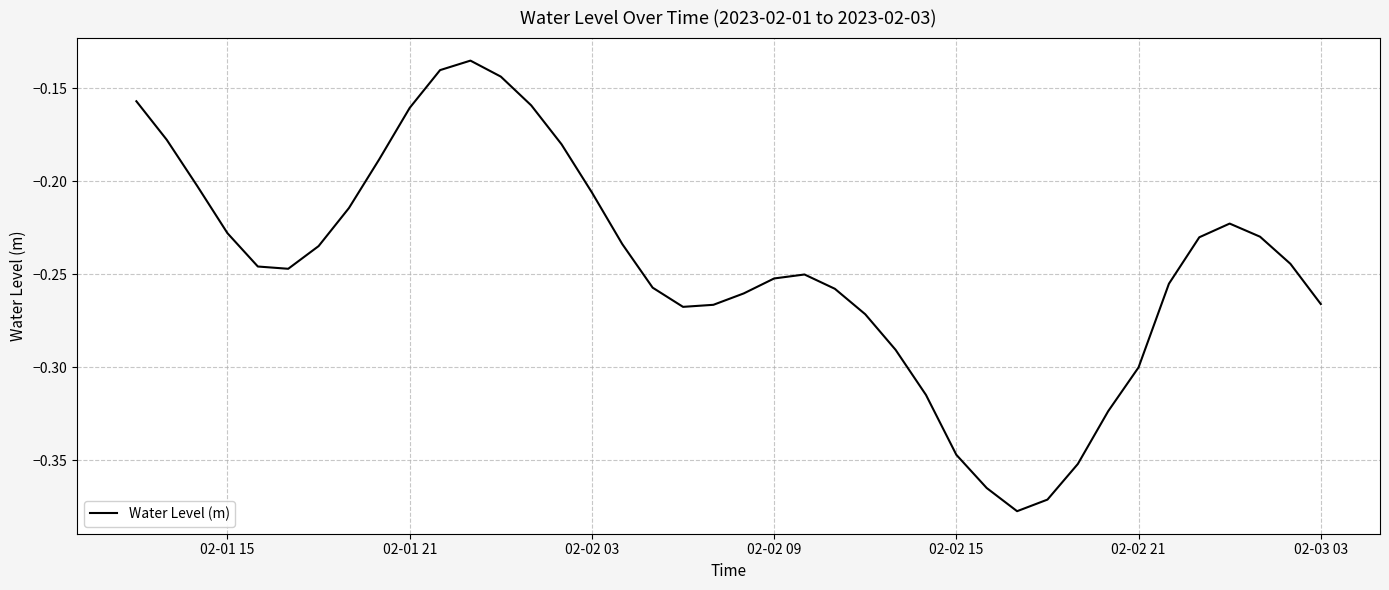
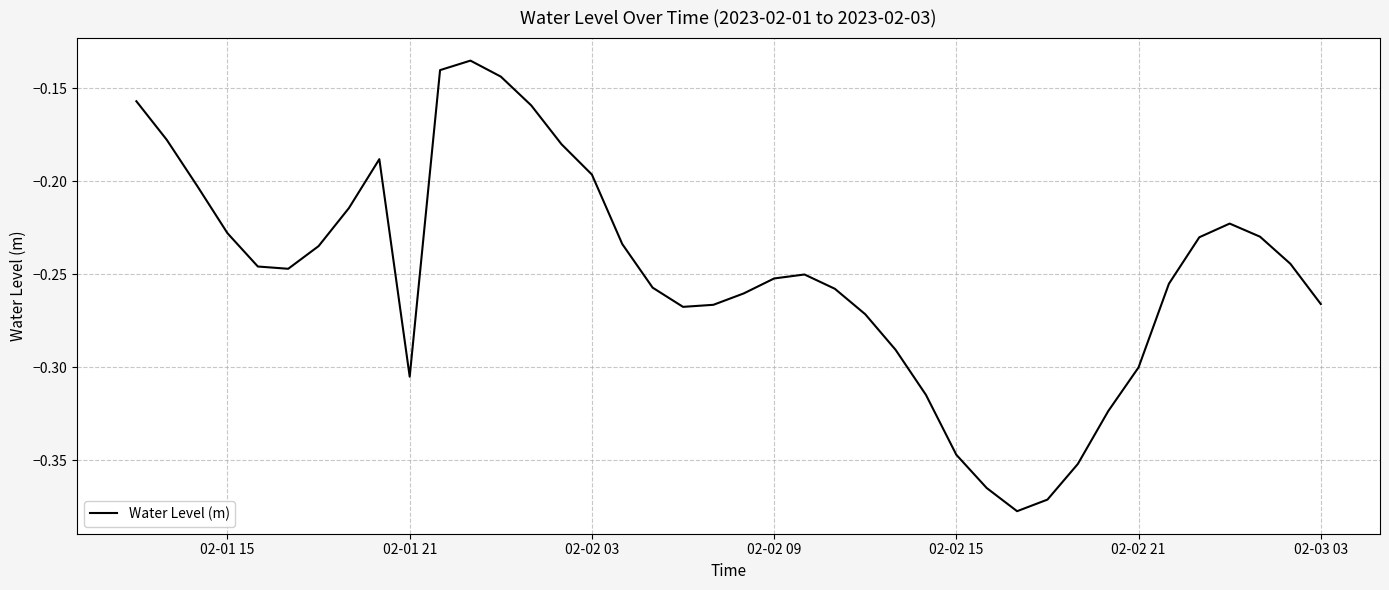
  {
    "02-01 15": -0.228,
-   "02-01 21": -0.161,
-   "02-02 03": -0.206,
+   "02-01 21": -0.305,
+   "02-02 03": -0.196,
    "02-02 09": -0.252,
    "02-02 15": -0.347,
    "02-02 21": -0.300,
    "02-03 03": -0.266
  }
